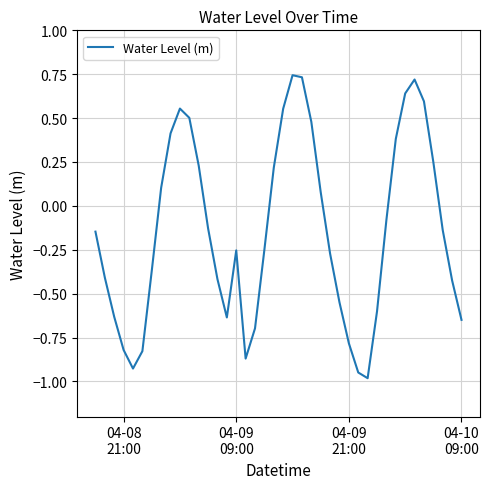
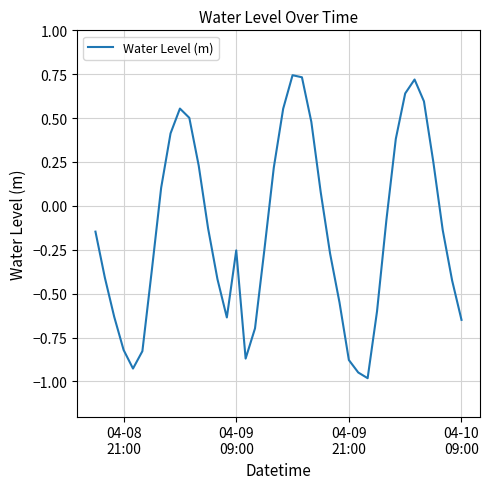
  {
    "04-08 21:00": -0.82,
    "04-09 09:00": -0.25,
-   "04-09 21:00": -0.78,
+   "04-09 21:00": -0.88,
    "04-10 09:00": -0.65
  }
